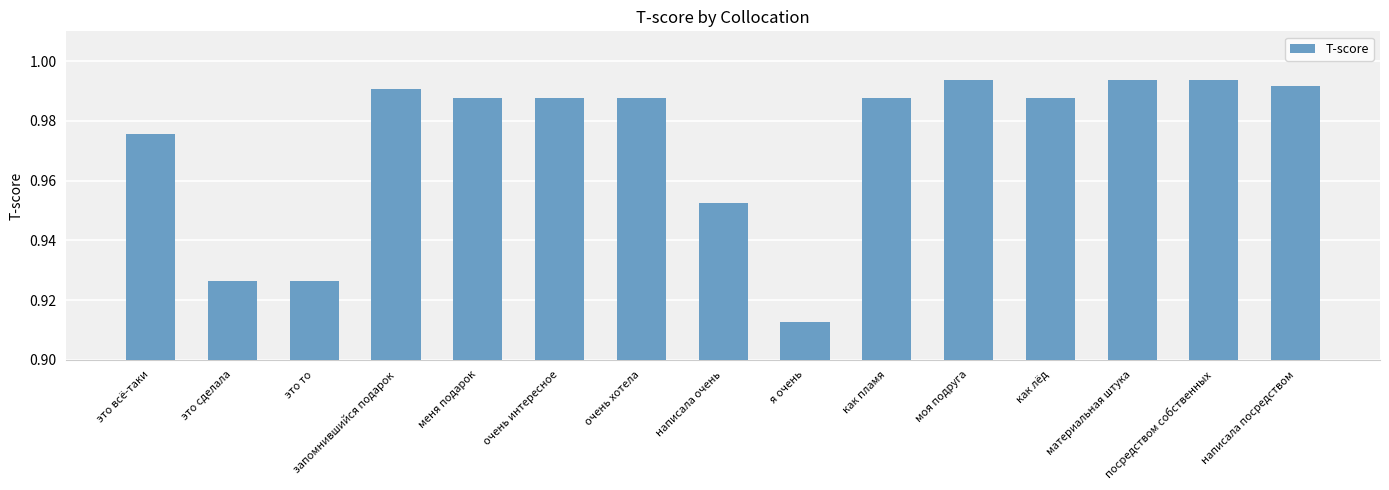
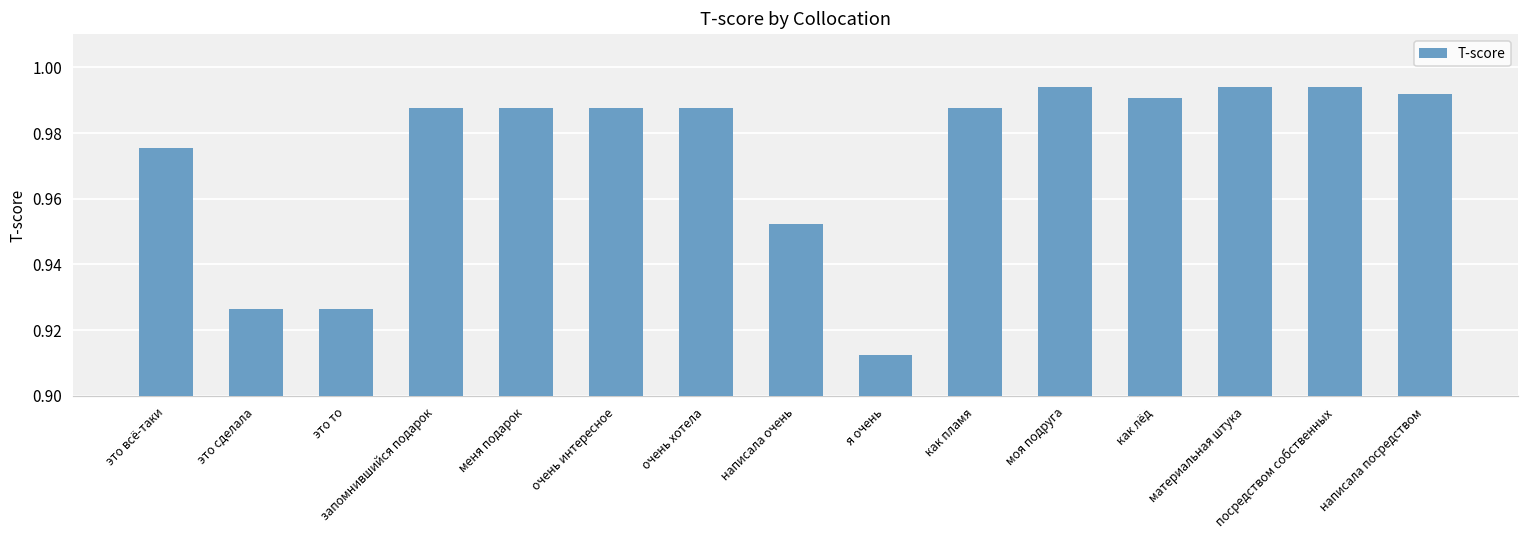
  {
    "это всё-таки": 0.975,
    "это сделала": 0.926,
    "это то": 0.926,
-   "запомнившийся подарок": 0.991,
+   "запомнившийся подарок": 0.988,
    "меня подарок": 0.988,
    "очень интересное": 0.988,
    "очень хотела": 0.988,
    "написала очень": 0.952,
    "я очень": 0.913,
    "как пламя": 0.988,
    "моя подруга": 0.994,
-   "как лёд": 0.988,
+   "как лёд": 0.991,
    "материальная штука": 0.994,
    "посредством собственных": 0.994,
    "написала посредством": 0.992
  }
